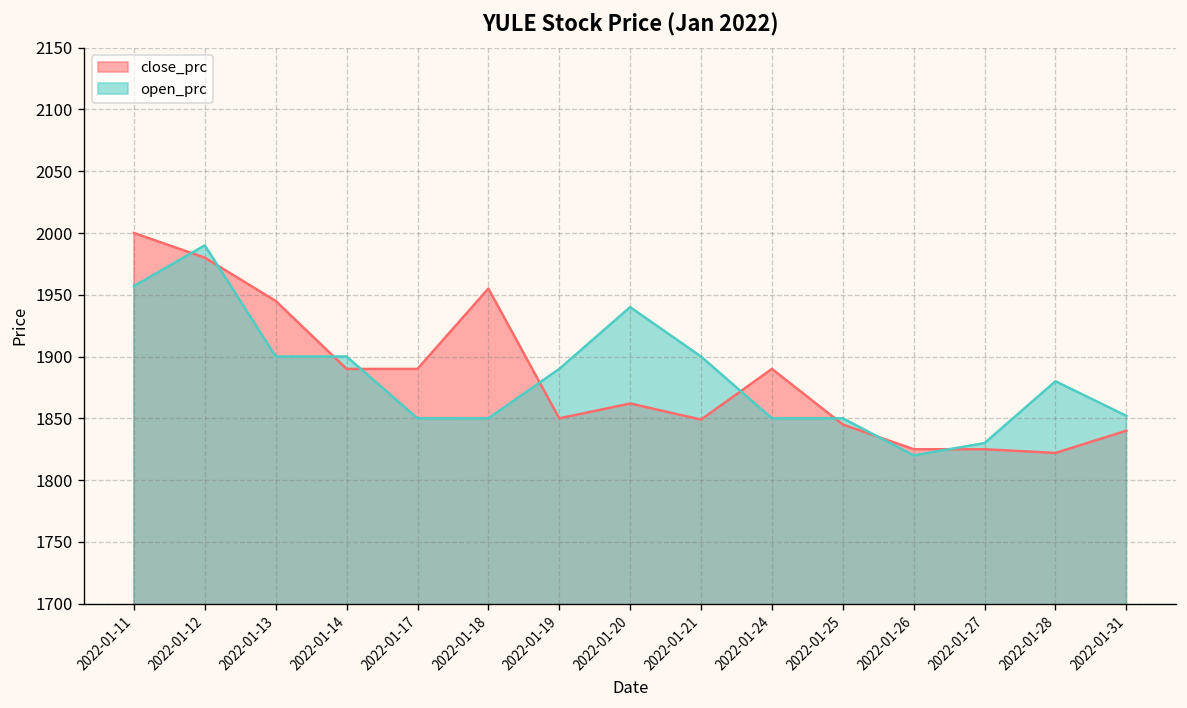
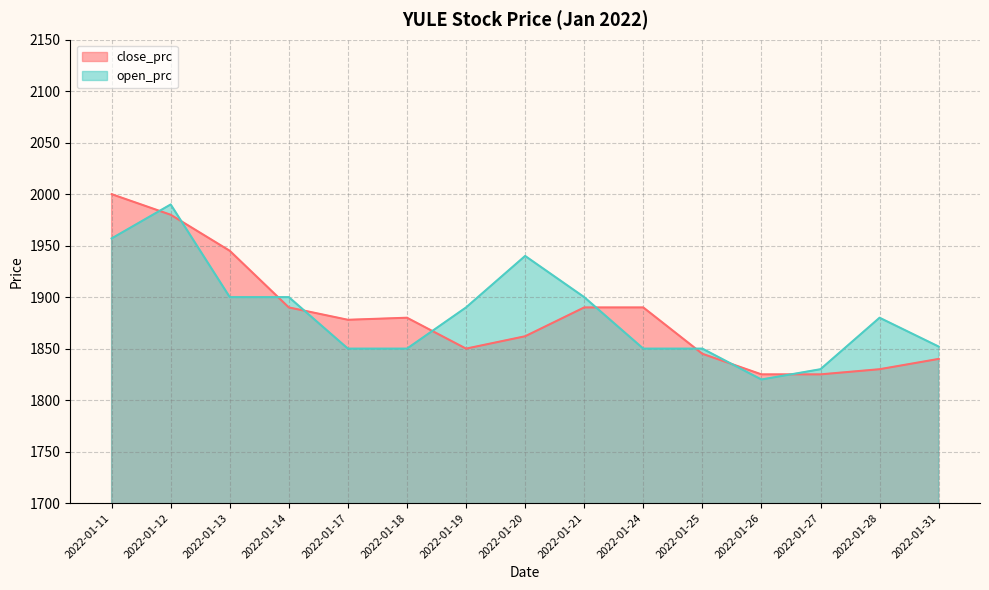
  {
    "close_prc": {
      "2022-01-11": 2000,
      "2022-01-12": 1980,
      "2022-01-13": 1945,
      "2022-01-14": 1890,
-     "2022-01-17": 1890,
-     "2022-01-18": 1955,
+     "2022-01-17": 1878,
+     "2022-01-18": 1880,
      "2022-01-19": 1850,
      "2022-01-20": 1862,
-     "2022-01-21": 1849,
+     "2022-01-21": 1890,
      "2022-01-24": 1890,
      "2022-01-25": 1845,
      "2022-01-26": 1825,
      "2022-01-27": 1825,
-     "2022-01-28": 1822,
+     "2022-01-28": 1830,
      "2022-01-31": 1840
    },
    "open_prc": {
      "2022-01-11": 1957,
      "2022-01-12": 1990,
      "2022-01-13": 1900,
      "2022-01-14": 1900,
      "2022-01-17": 1850,
      "2022-01-18": 1850,
      "2022-01-19": 1890,
      "2022-01-20": 1940,
      "2022-01-21": 1900,
      "2022-01-24": 1850,
      "2022-01-25": 1850,
      "2022-01-26": 1820,
      "2022-01-27": 1830,
      "2022-01-28": 1880,
      "2022-01-31": 1852
    }
  }
